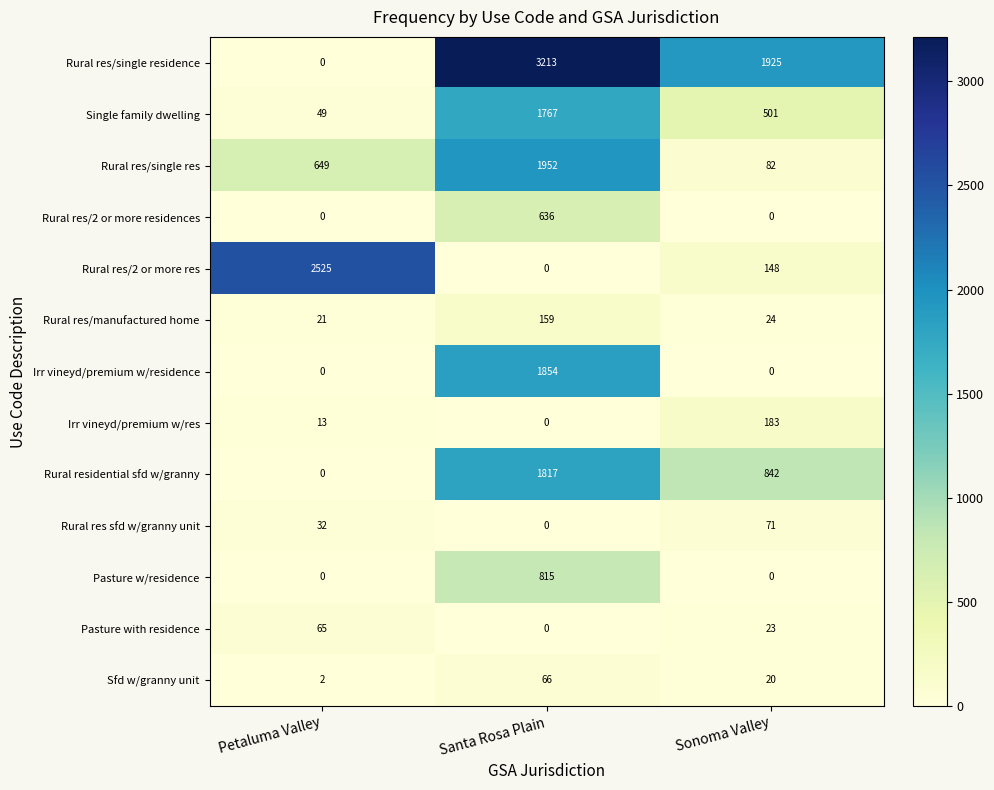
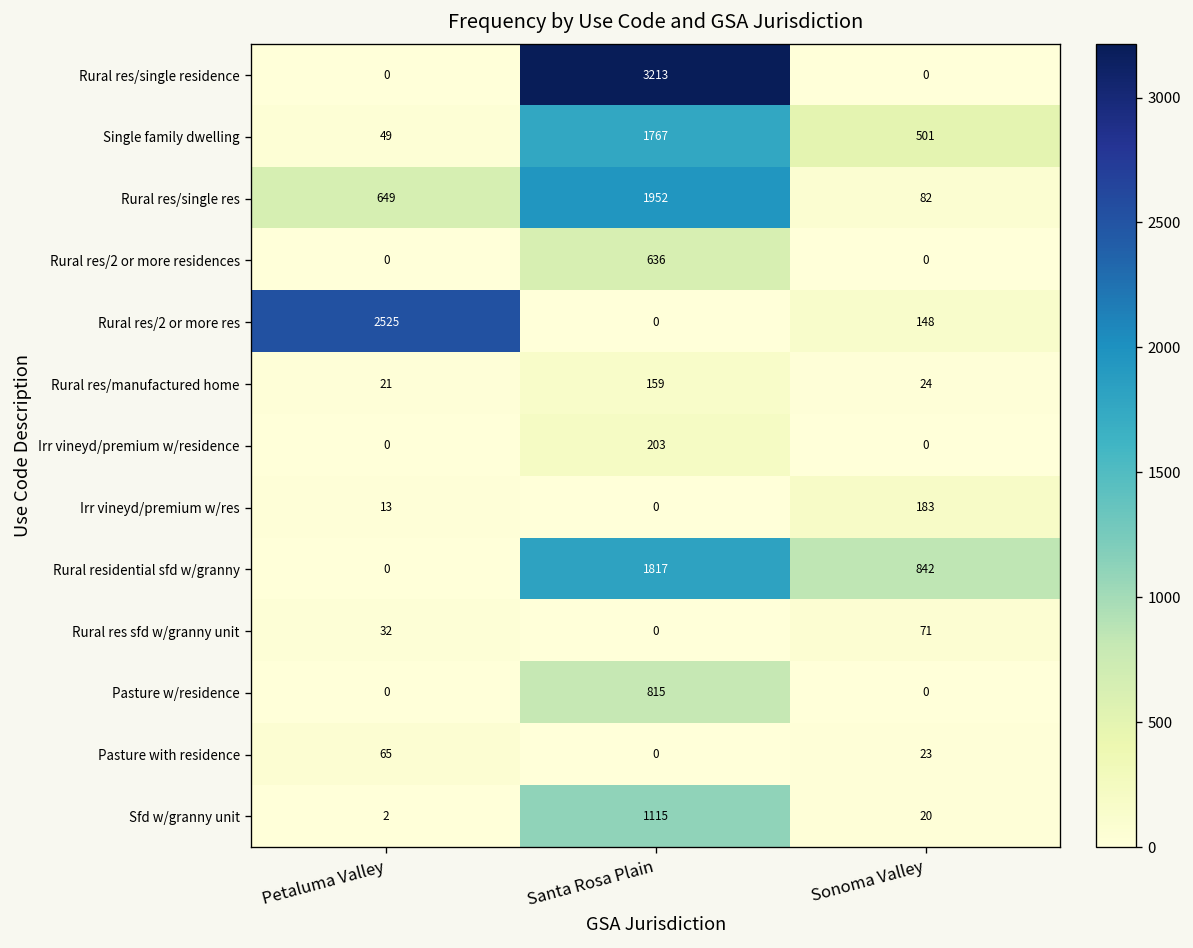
  {
    "Rural res/single residence": {
      "Petaluma Valley": 0,
      "Santa Rosa Plain": 3213,
-     "Sonoma Valley": 1925
+     "Sonoma Valley": 0
    },
    "Single family dwelling": {
      "Petaluma Valley": 49,
      "Santa Rosa Plain": 1767,
      "Sonoma Valley": 501
    },
    "Rural res/single res": {
      "Petaluma Valley": 649,
      "Santa Rosa Plain": 1952,
      "Sonoma Valley": 82
    },
    "Rural res/2 or more residences": {
      "Petaluma Valley": 0,
      "Santa Rosa Plain": 636,
      "Sonoma Valley": 0
    },
    "Rural res/2 or more res": {
      "Petaluma Valley": 2525,
      "Santa Rosa Plain": 0,
      "Sonoma Valley": 148
    },
    "Rural res/manufactured home": {
      "Petaluma Valley": 21,
      "Santa Rosa Plain": 159,
      "Sonoma Valley": 24
    },
    "Irr vineyd/premium w/residence": {
      "Petaluma Valley": 0,
-     "Santa Rosa Plain": 1854,
+     "Santa Rosa Plain": 203,
      "Sonoma Valley": 0
    },
    "Irr vineyd/premium w/res": {
      "Petaluma Valley": 13,
      "Santa Rosa Plain": 0,
      "Sonoma Valley": 183
    },
    "Rural residential sfd w/granny": {
      "Petaluma Valley": 0,
      "Santa Rosa Plain": 1817,
      "Sonoma Valley": 842
    },
    "Rural res sfd w/granny unit": {
      "Petaluma Valley": 32,
      "Santa Rosa Plain": 0,
      "Sonoma Valley": 71
    },
    "Pasture w/residence": {
      "Petaluma Valley": 0,
      "Santa Rosa Plain": 815,
      "Sonoma Valley": 0
    },
    "Pasture with residence": {
      "Petaluma Valley": 65,
      "Santa Rosa Plain": 0,
      "Sonoma Valley": 23
    },
    "Sfd w/granny unit": {
      "Petaluma Valley": 2,
-     "Santa Rosa Plain": 66,
+     "Santa Rosa Plain": 1115,
      "Sonoma Valley": 20
    }
  }
